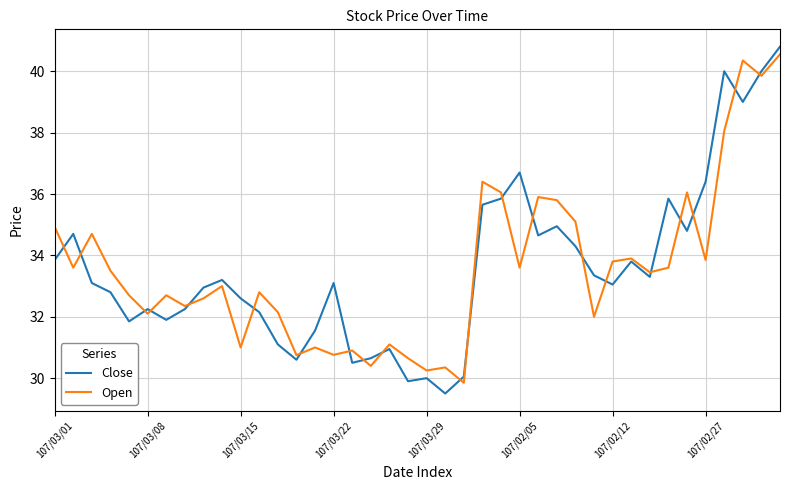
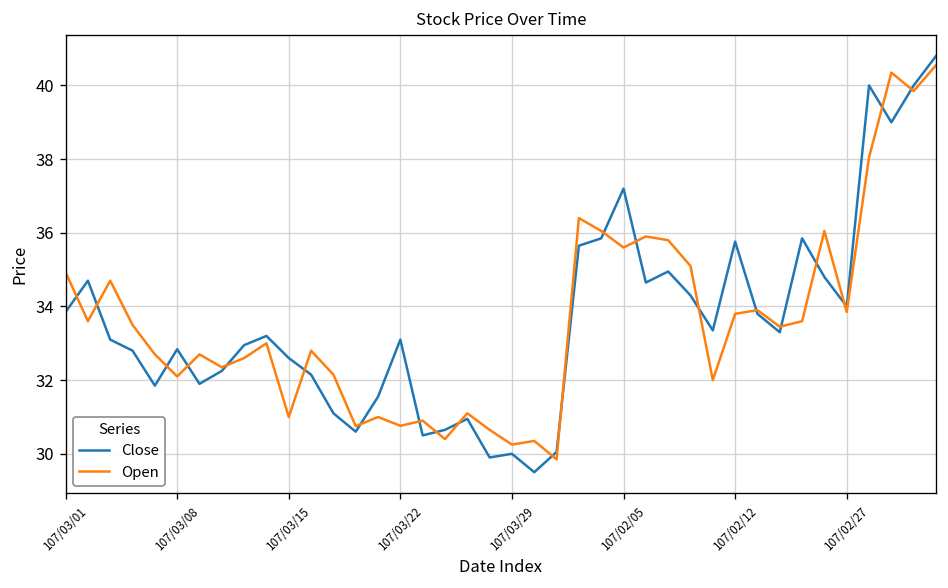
  {
    "Close": {
      "107/03/01": 33.9,
-     "107/03/08": 32.3,
+     "107/03/08": 32.8,
      "107/03/15": 32.6,
      "107/03/22": 33.1,
      "107/03/29": 30.0,
-     "107/02/05": 36.7,
-     "107/02/12": 33.1,
-     "107/02/27": 36.4
+     "107/02/05": 37.2,
+     "107/02/12": 35.8,
+     "107/02/27": 34.0
    },
    "Open": {
      "107/03/01": 34.9,
      "107/03/08": 32.1,
      "107/03/15": 31.0,
      "107/03/22": 30.8,
      "107/03/29": 30.3,
-     "107/02/05": 33.6,
+     "107/02/05": 35.6,
      "107/02/12": 33.8,
      "107/02/27": 33.9
    }
  }
